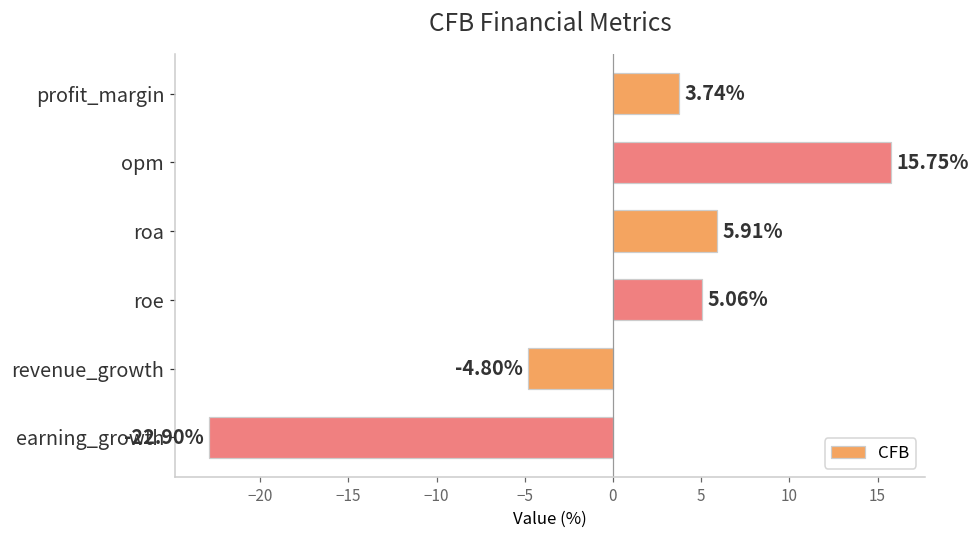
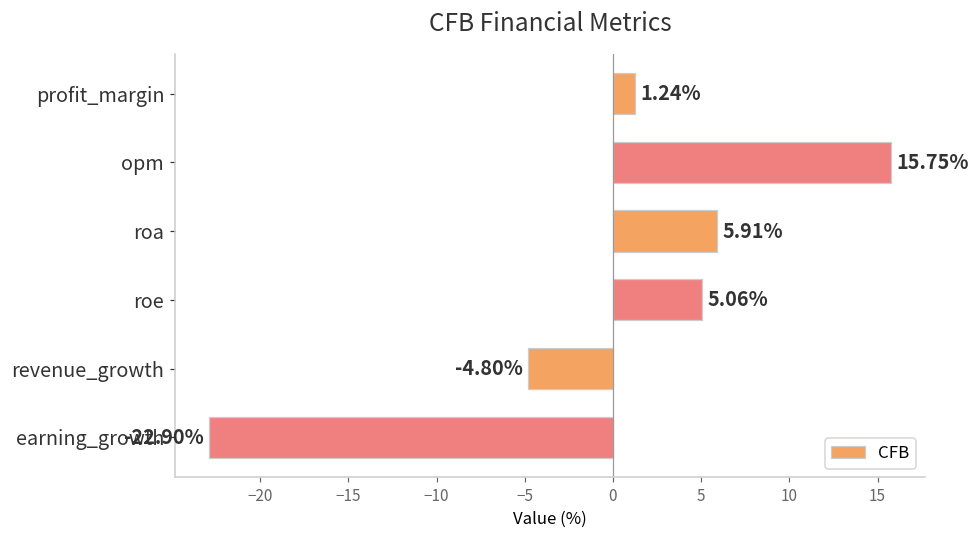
  {
-   "profit_margin": "3.74%",
+   "profit_margin": "1.24%",
    "opm": "15.75%",
    "roa": "5.91%",
    "roe": "5.06%",
    "revenue_growth": "-4.80%",
    "earning_growth": "-22.90%"
  }
